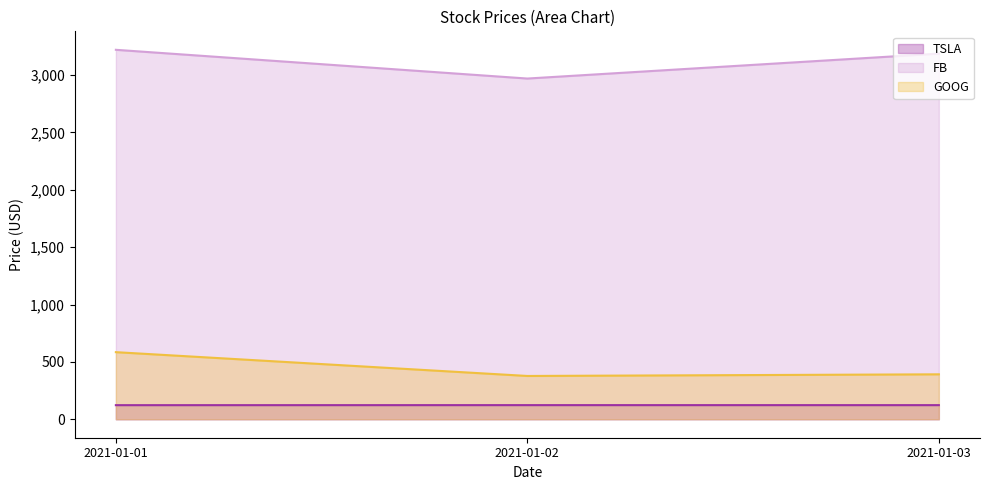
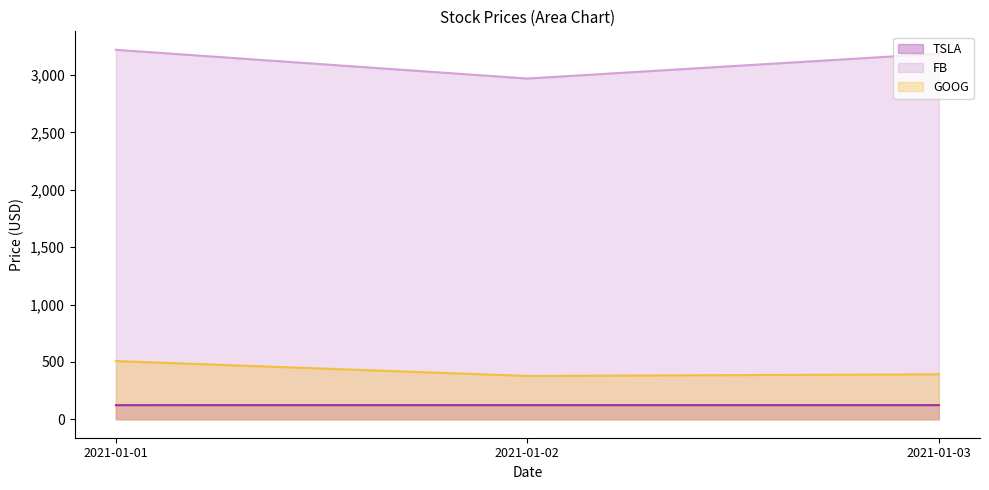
  {
    "TSLA": {
      "2021-01-01": "120",
      "2021-01-02": "120",
      "2021-01-03": "120"
    },
    "FB": {
      "2021-01-01": "3,220",
      "2021-01-02": "2,970"
    },
    "GOOG": {
-     "2021-01-01": "580",
+     "2021-01-01": "510",
      "2021-01-02": "380",
      "2021-01-03": "390"
    }
  }
